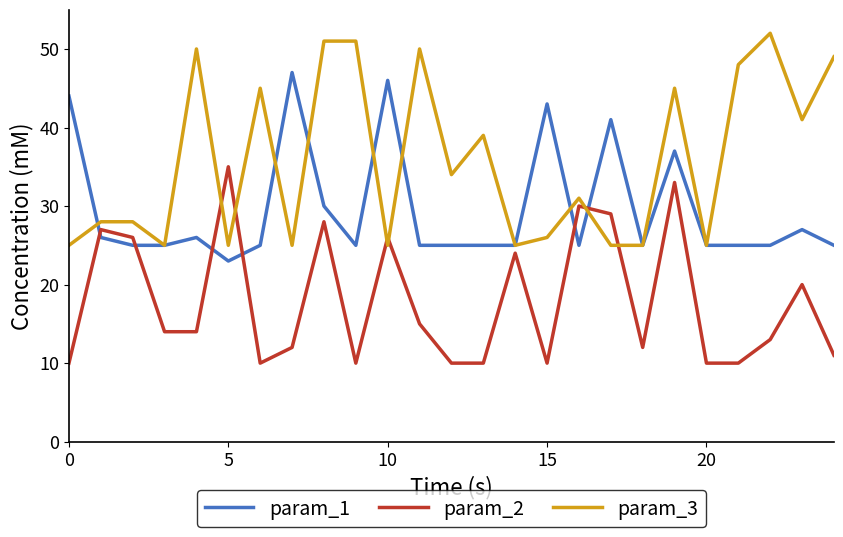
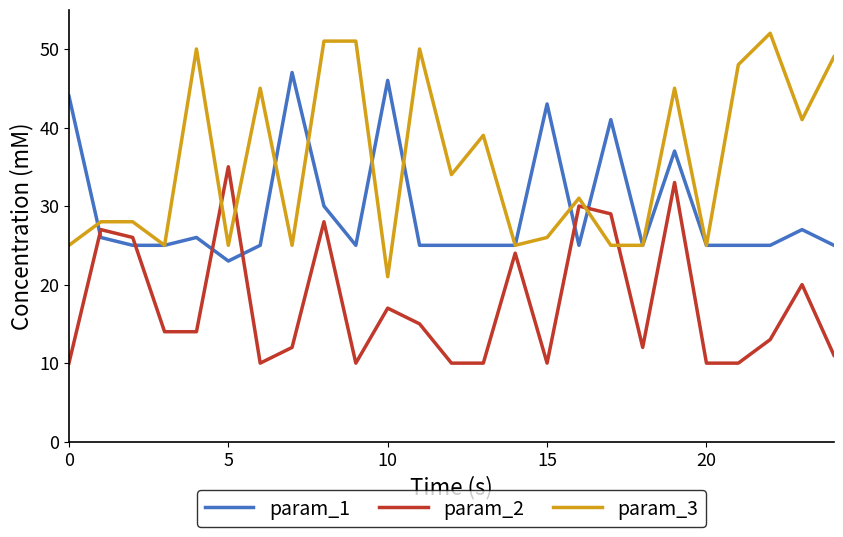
  {
    "param_1": {
      "0": 44,
      "5": 23,
      "10": 46,
      "15": 43
    },
    "param_2": {
      "0": 10,
      "5": 35,
-     "10": 26,
+     "10": 17,
      "15": 10,
      "20": 10
    },
    "param_3": {
      "0": 25,
      "5": 25,
-     "10": 25,
+     "10": 21,
      "15": 26
    }
  }
